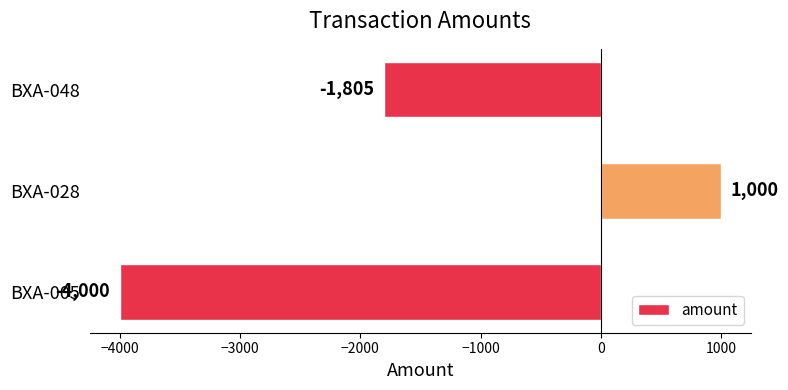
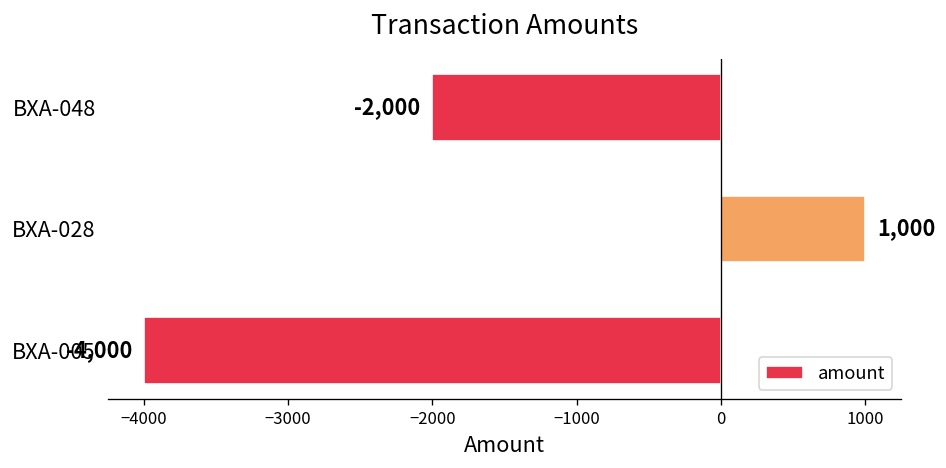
  {
-   "BXA-048": "-1,805",
+   "BXA-048": "-2,000",
    "BXA-028": "1,000",
    "BXA-005": "-4,000"
  }
